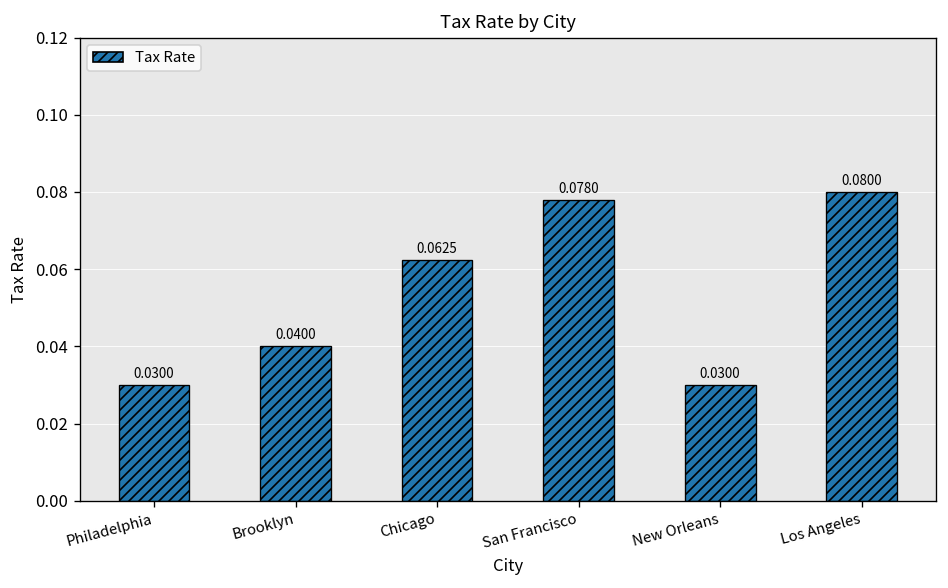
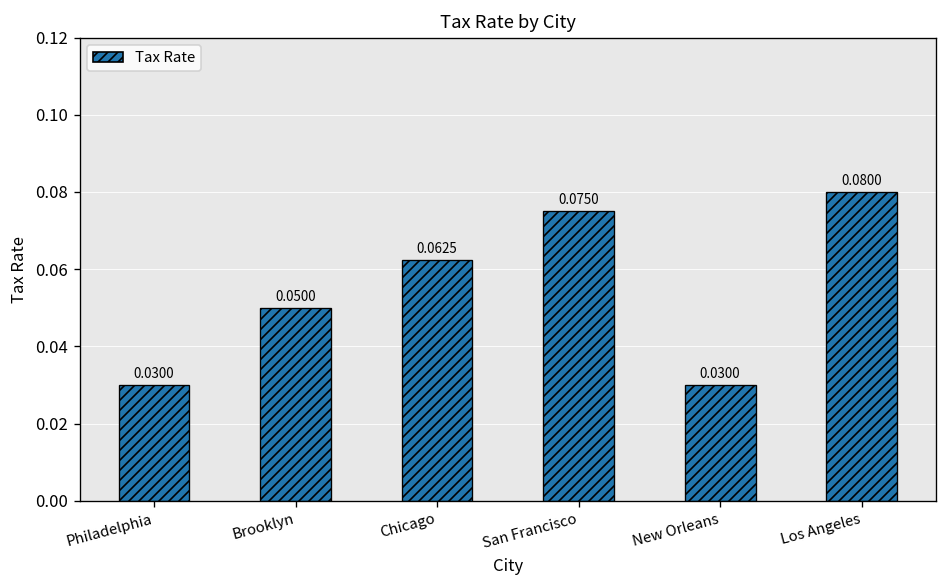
  {
    "Philadelphia": 0.0300,
-   "Brooklyn": 0.0400,
+   "Brooklyn": 0.0500,
    "Chicago": 0.0625,
-   "San Francisco": 0.0780,
+   "San Francisco": 0.0750,
    "New Orleans": 0.0300,
    "Los Angeles": 0.0800
  }
